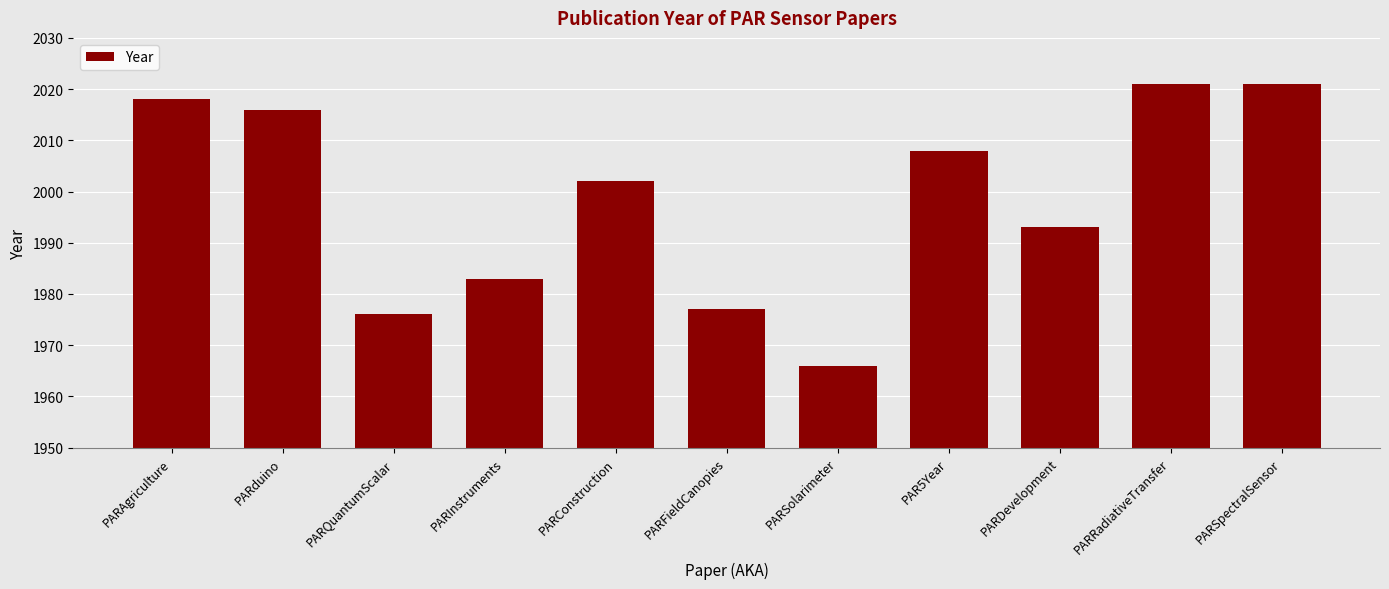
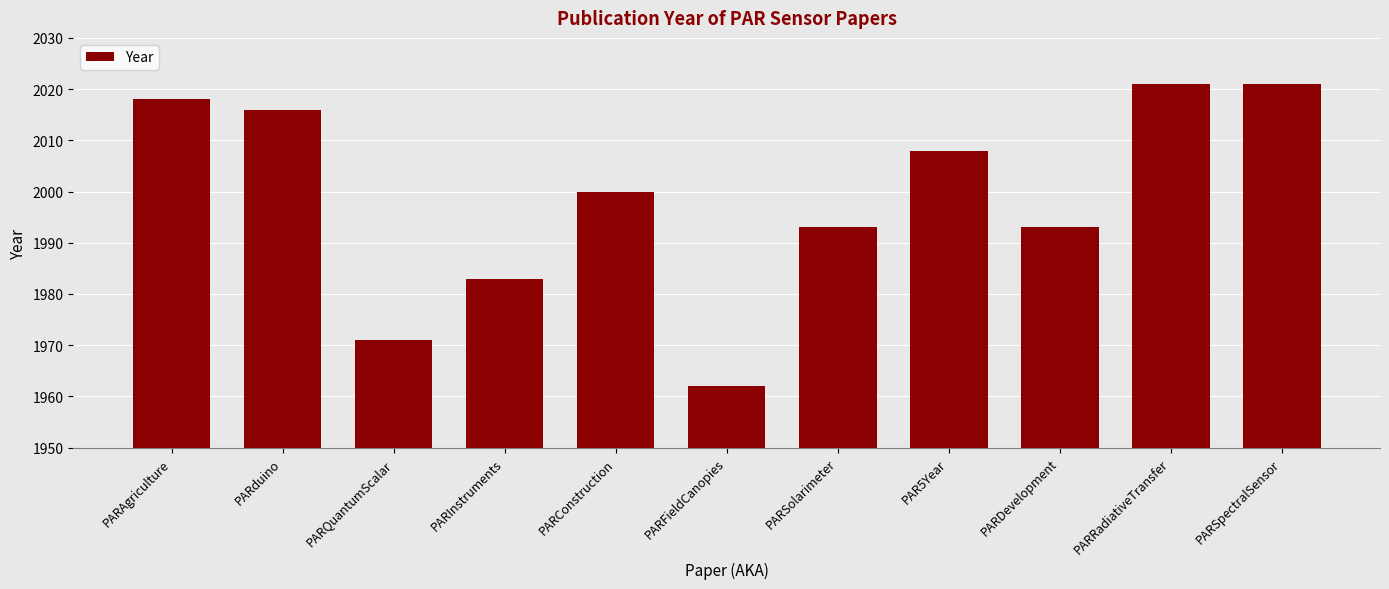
  {
    "PARAgriculture": 2018,
    "PARduino": 2016,
-   "PARQuantumScalar": 1976,
+   "PARQuantumScalar": 1971,
    "PARInstruments": 1983,
-   "PARConstruction": 2002,
-   "PARFieldCanopies": 1977,
-   "PARSolarimeter": 1966,
+   "PARConstruction": 2000,
+   "PARFieldCanopies": 1962,
+   "PARSolarimeter": 1993,
    "PAR5Year": 2008,
    "PARDevelopment": 1993,
    "PARRadiativeTransfer": 2021,
    "PARSpectralSensor": 2021
  }
